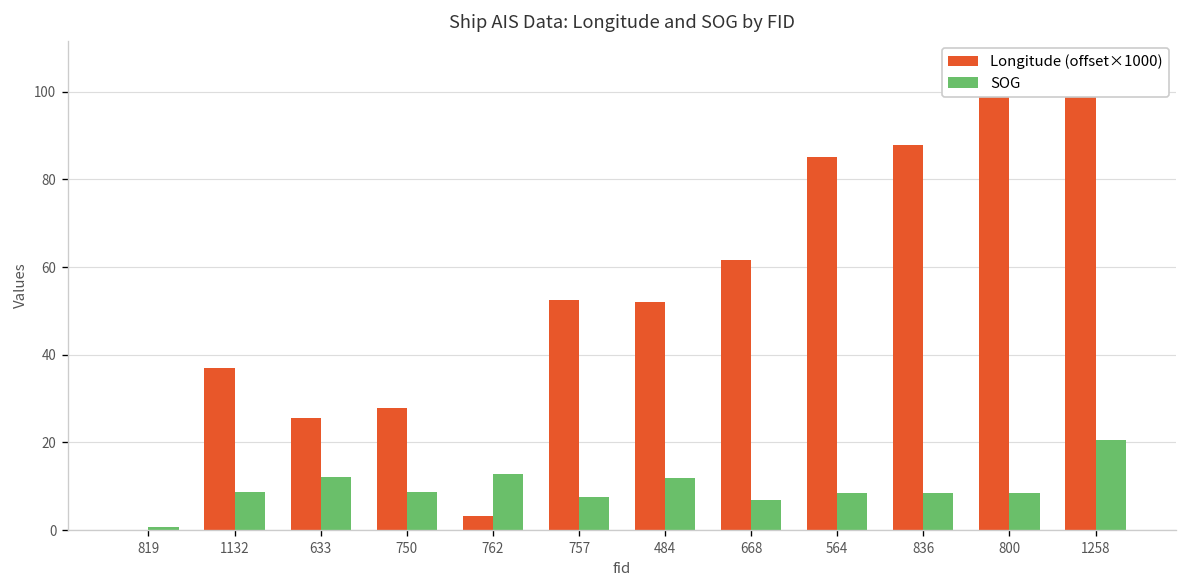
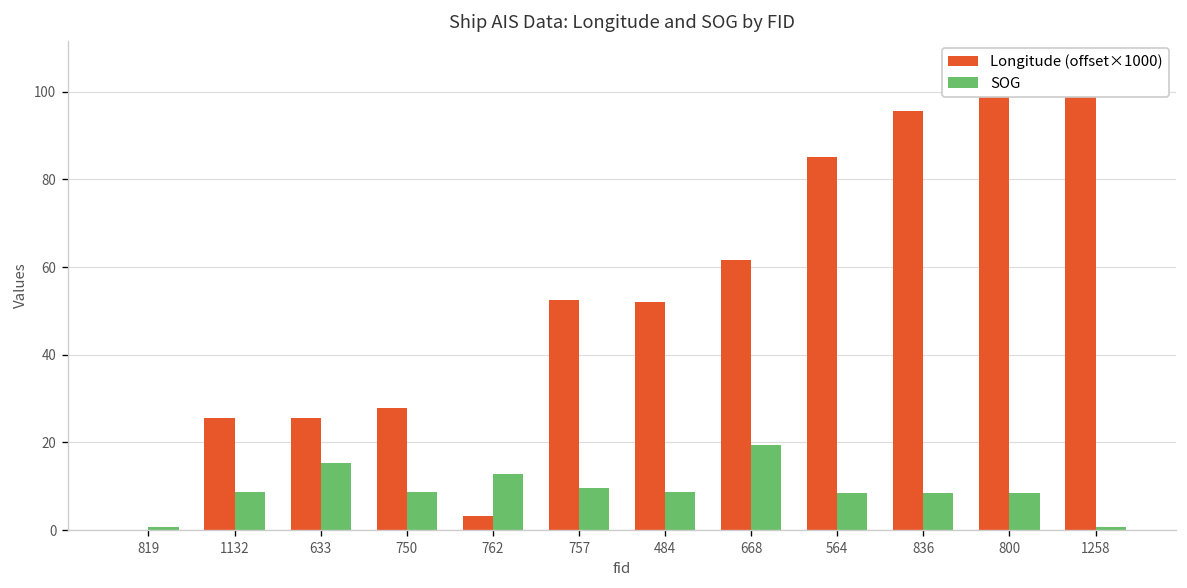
  {
    "Longitude (offset×1000)": {
      "819": 0,
-     "1132": 37,
+     "1132": 26,
      "633": 26,
      "750": 28,
      "762": 3,
      "757": 53,
      "484": 52,
      "668": 62,
      "564": 85,
-     "836": 88
+     "836": 96
    },
    "SOG": {
      "819": 1,
      "1132": 9,
-     "633": 12,
+     "633": 15,
      "750": 9,
      "762": 13,
-     "757": 8,
-     "484": 12,
-     "668": 7,
+     "757": 10,
+     "484": 9,
+     "668": 19,
      "564": 8,
      "836": 9,
      "800": 9,
-     "1258": 21
+     "1258": 1
    }
  }
